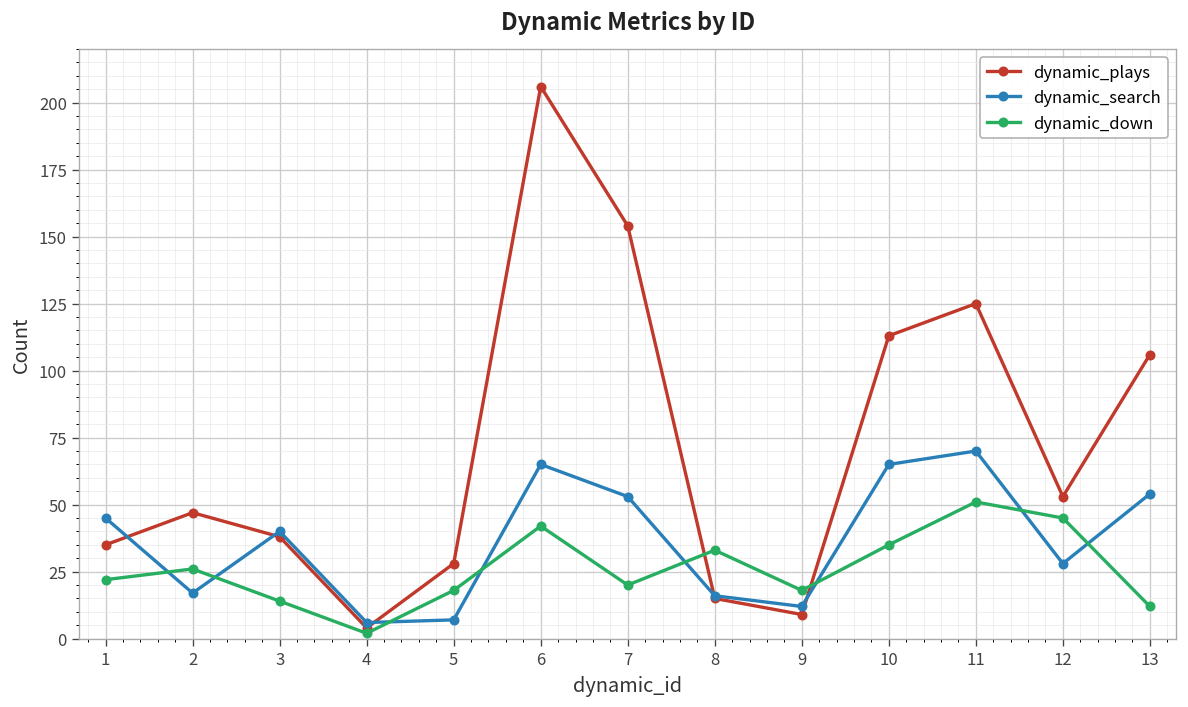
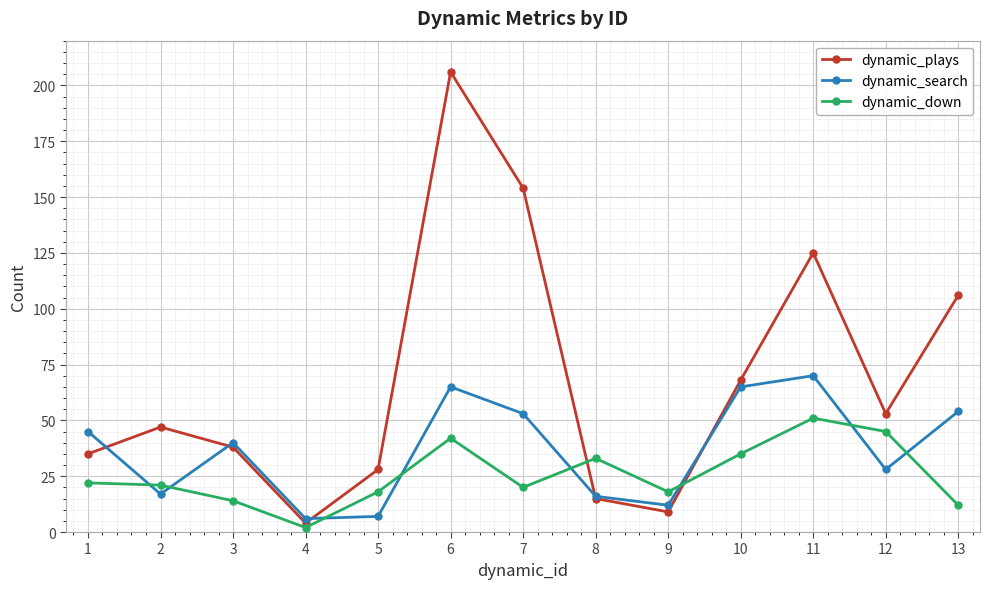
  {
    "dynamic_plays": {
      "1": 35,
      "2": 47,
      "3": 38,
      "4": 4,
      "5": 28,
      "6": 206,
      "7": 154,
      "9": 9,
-     "10": 113,
+     "10": 68,
      "11": 125,
      "12": 53,
      "13": 106
    },
    "dynamic_search": {
      "1": 45,
      "2": 17,
      "3": 40,
      "4": 6,
      "5": 7,
      "6": 65,
      "7": 53,
      "9": 12,
      "10": 65,
      "11": 70,
      "12": 28,
      "13": 54
    },
    "dynamic_down": {
      "1": 22,
-     "2": 26,
+     "2": 21,
      "3": 14,
      "4": 2,
      "5": 18,
      "6": 42,
      "7": 20,
      "8": 33,
      "9": 18,
      "10": 35,
      "11": 51,
      "12": 45,
      "13": 12
    }
  }
